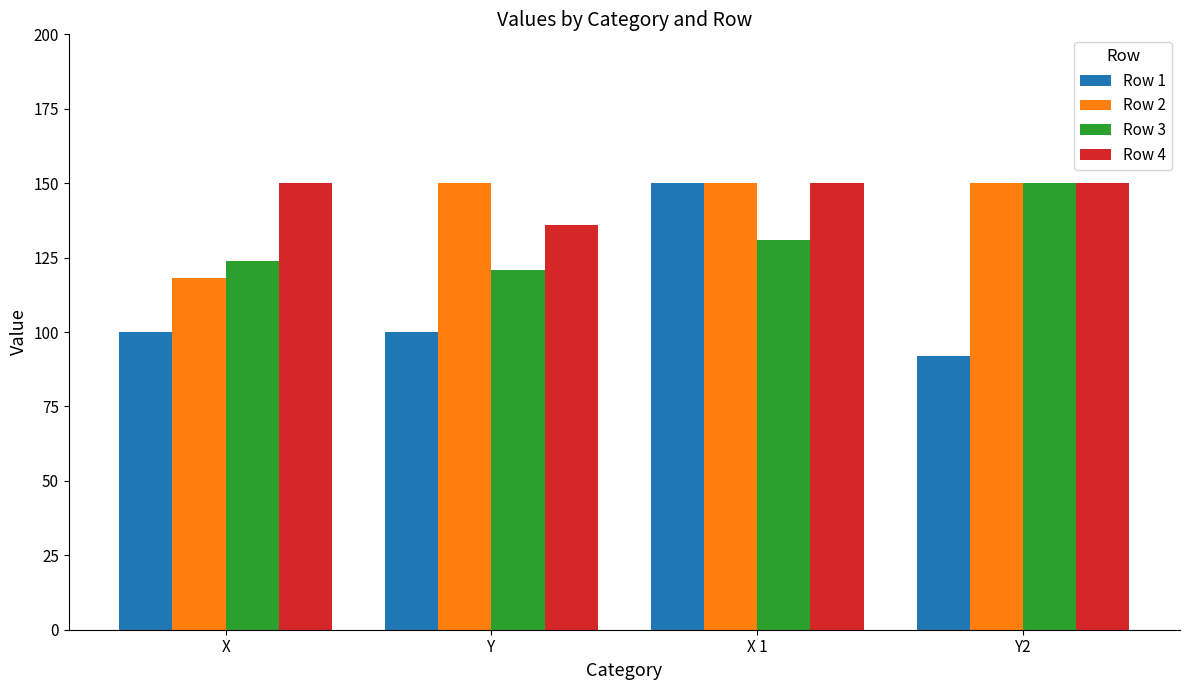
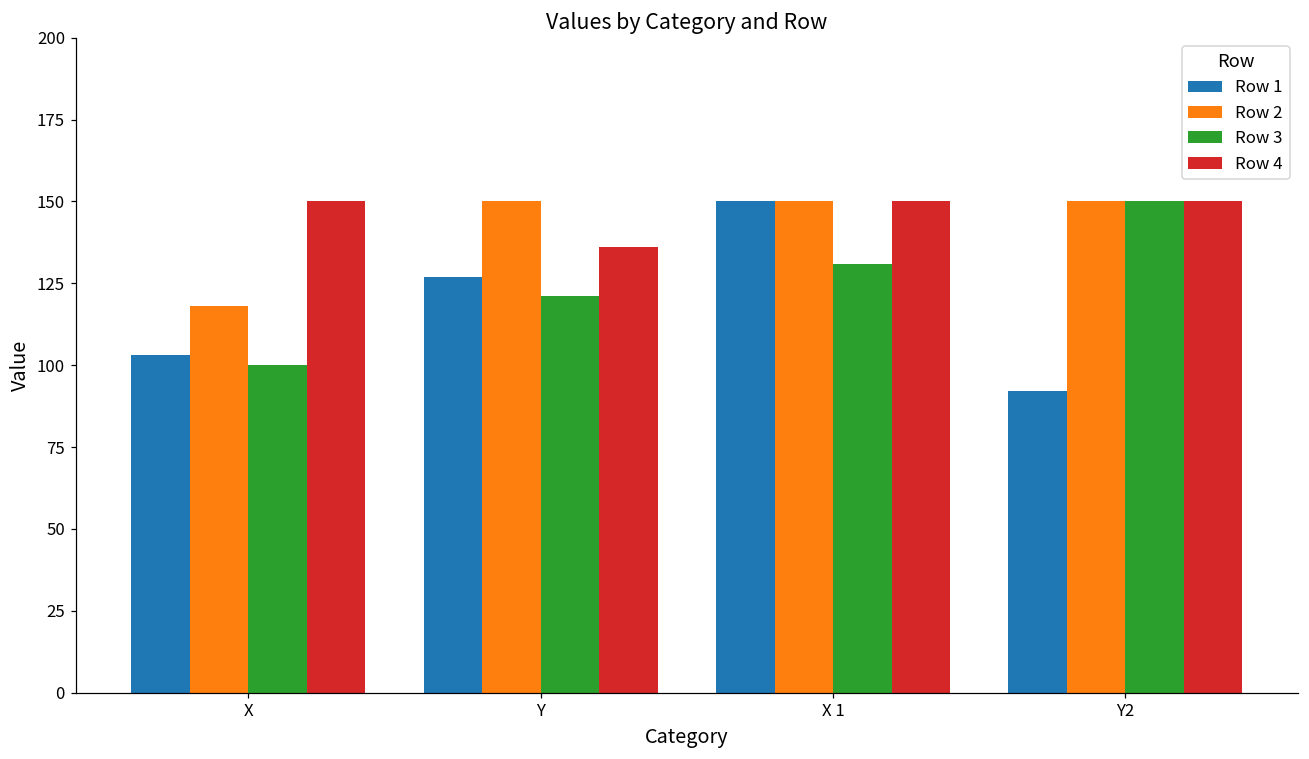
  {
    "Row 1": {
-     "X": 100,
-     "Y": 100,
+     "X": 103,
+     "Y": 127,
      "X 1": 150,
      "Y2": 92
    },
    "Row 2": {
      "X": 118,
      "Y": 150,
      "X 1": 150,
      "Y2": 150
    },
    "Row 3": {
-     "X": 124,
+     "X": 100,
      "Y": 121,
      "X 1": 131,
      "Y2": 150
    },
    "Row 4": {
      "X": 150,
      "Y": 136,
      "X 1": 150,
      "Y2": 150
    }
  }
